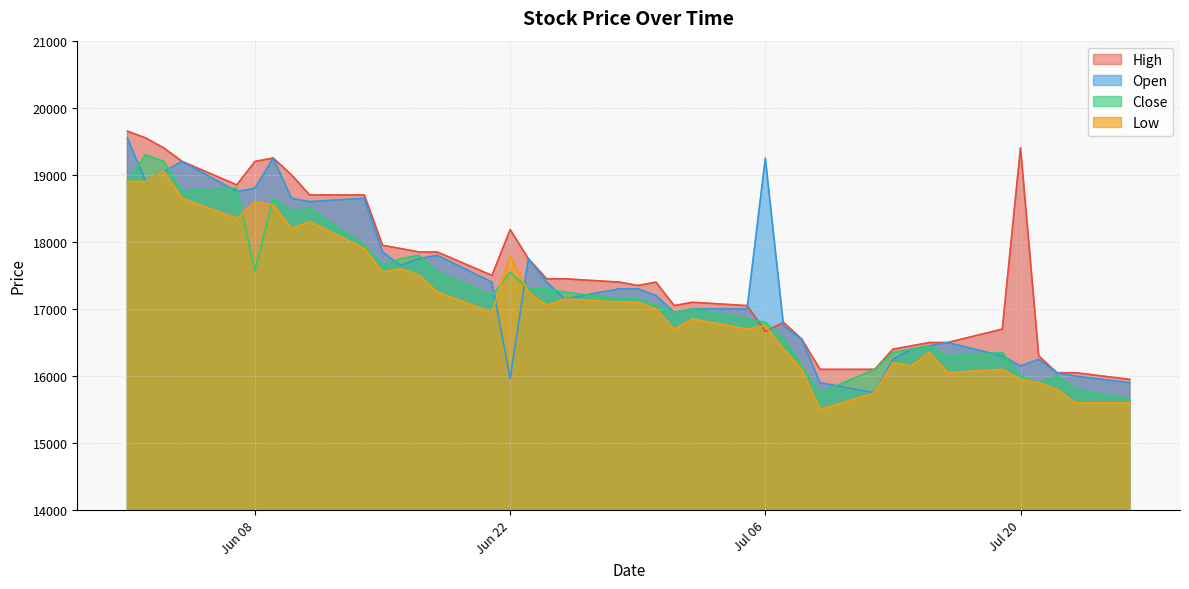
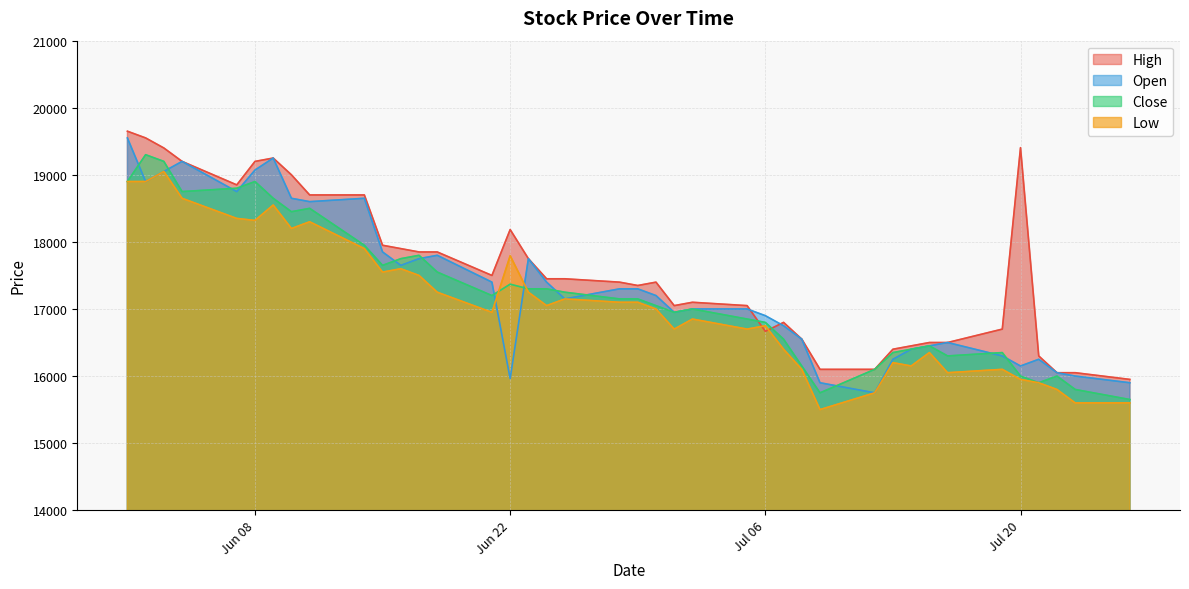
  {
    "High": {
      "Jul 06": 16700
    },
    "Open": {
-     "Jun 08": 18800,
+     "Jun 08": 19100,
      "Jun 22": 16000,
-     "Jul 06": 19200,
+     "Jul 06": 16900,
      "Jul 20": 16200
    },
    "Close": {
-     "Jun 08": 17600,
-     "Jun 22": 17600,
+     "Jun 08": 18900,
+     "Jun 22": 17400,
      "Jul 06": 16800,
      "Jul 20": 16000
    },
    "Low": {
-     "Jun 08": 18600,
+     "Jun 08": 18300,
      "Jun 22": 17800,
      "Jul 20": 16000
    }
  }
